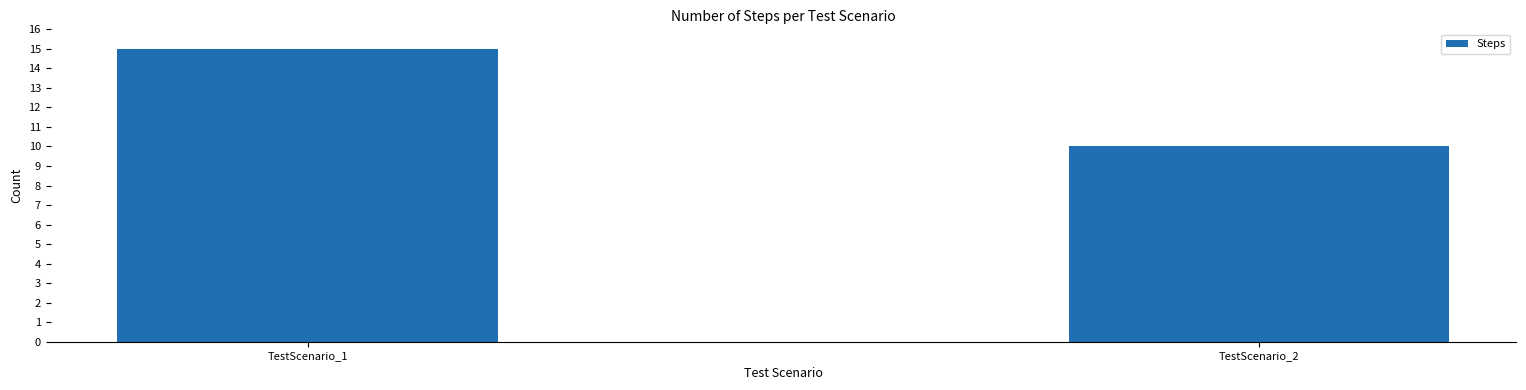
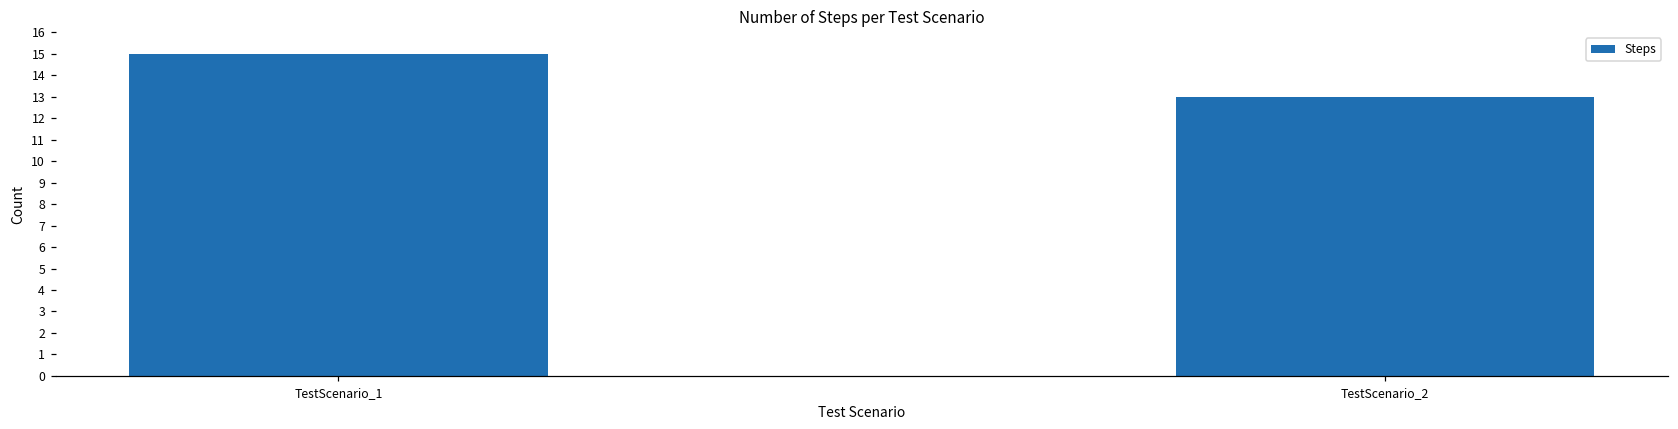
  {
    "TestScenario_1": 15,
-   "TestScenario_2": 10
+   "TestScenario_2": 13
  }
